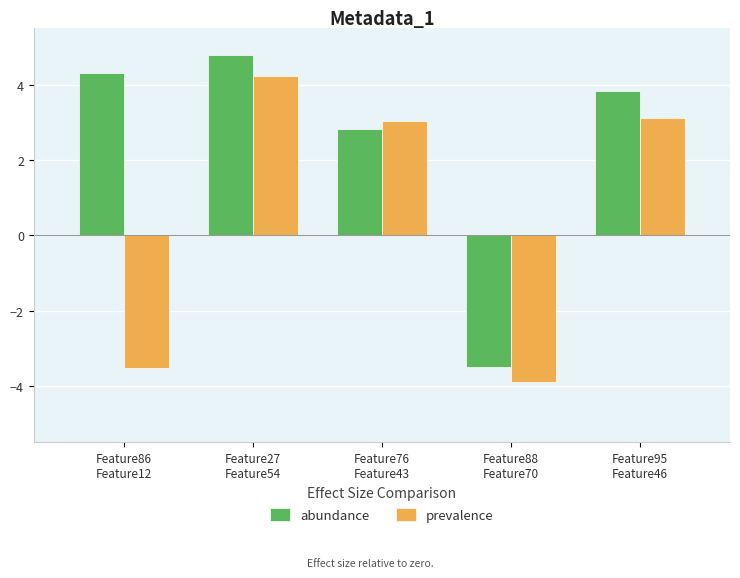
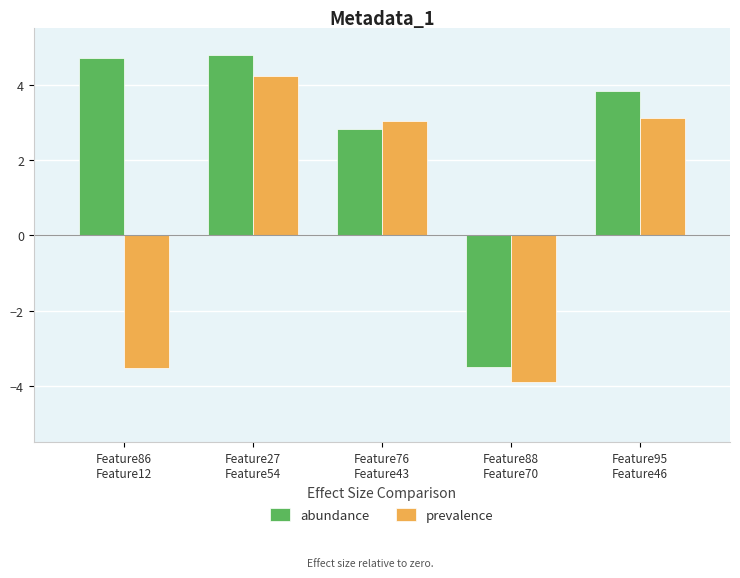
  {
    "abundance": {
-     "Feature86 Feature12": 4.3,
+     "Feature86 Feature12": 4.7,
      "Feature27 Feature54": 4.8,
      "Feature76 Feature43": 2.8,
      "Feature88 Feature70": -3.5,
      "Feature95 Feature46": 3.8
    },
    "prevalence": {
      "Feature86 Feature12": -3.5,
      "Feature27 Feature54": 4.2,
      "Feature76 Feature43": 3.0,
      "Feature88 Feature70": -3.9,
      "Feature95 Feature46": 3.1
    }
  }
